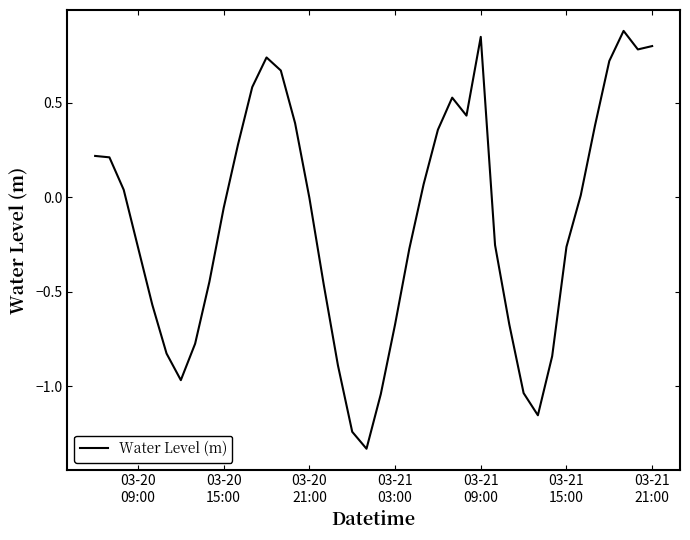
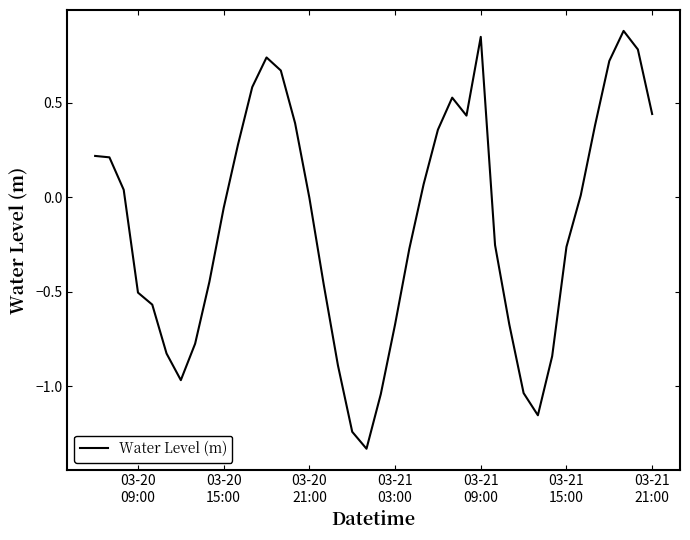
  {
-   "03-20 09:00": -0.26,
+   "03-20 09:00": -0.50,
    "03-20 15:00": -0.06,
    "03-20 21:00": 0.00,
    "03-21 03:00": -0.67,
    "03-21 09:00": 0.85,
    "03-21 15:00": -0.26,
-   "03-21 21:00": 0.80
+   "03-21 21:00": 0.44
  }
